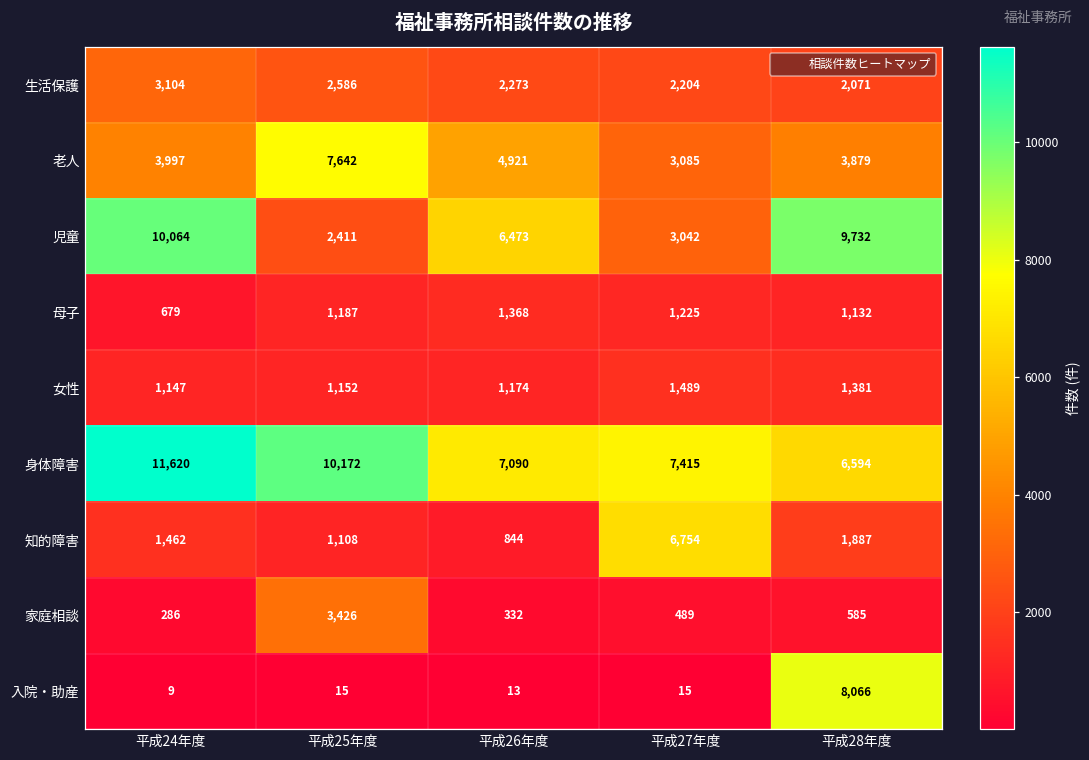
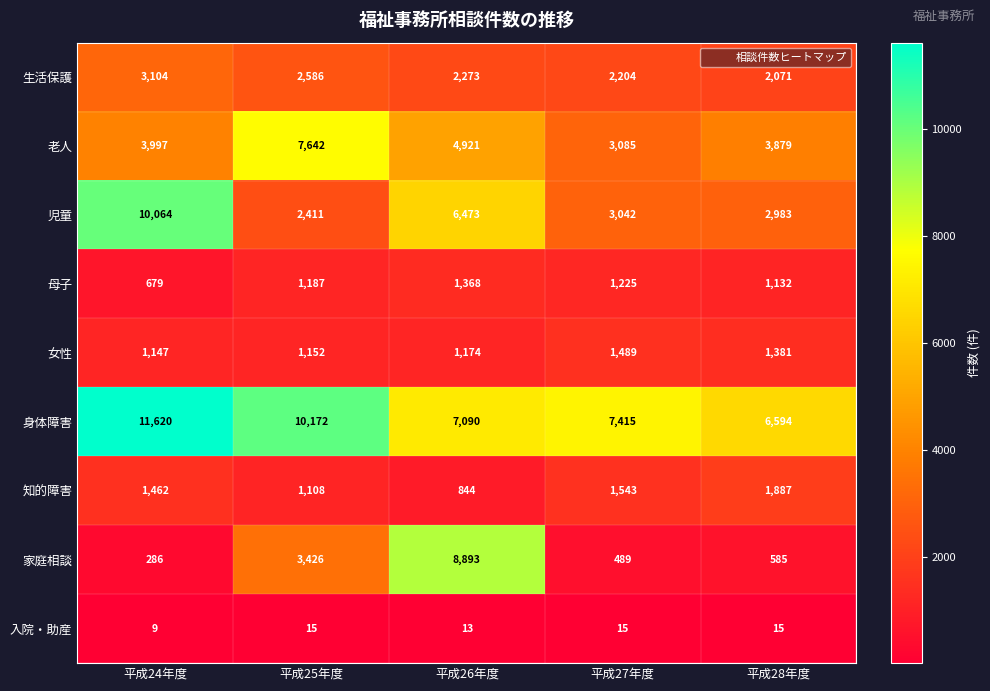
  {
    "生活保護": {
      "平成24年度": "3,104",
      "平成25年度": "2,586",
      "平成26年度": "2,273",
      "平成27年度": "2,204",
      "平成28年度": "2,071"
    },
    "老人": {
      "平成24年度": "3,997",
      "平成25年度": "7,642",
      "平成26年度": "4,921",
      "平成27年度": "3,085",
      "平成28年度": "3,879"
    },
    "児童": {
      "平成24年度": "10,064",
      "平成25年度": "2,411",
      "平成26年度": "6,473",
      "平成27年度": "3,042",
-     "平成28年度": "9,732"
+     "平成28年度": "2,983"
    },
    "母子": {
      "平成24年度": "679",
      "平成25年度": "1,187",
      "平成26年度": "1,368",
      "平成27年度": "1,225",
      "平成28年度": "1,132"
    },
    "女性": {
      "平成24年度": "1,147",
      "平成25年度": "1,152",
      "平成26年度": "1,174",
      "平成27年度": "1,489",
      "平成28年度": "1,381"
    },
    "身体障害": {
      "平成24年度": "11,620",
      "平成25年度": "10,172",
      "平成26年度": "7,090",
      "平成27年度": "7,415",
      "平成28年度": "6,594"
    },
    "知的障害": {
      "平成24年度": "1,462",
      "平成25年度": "1,108",
      "平成26年度": "844",
-     "平成27年度": "6,754",
+     "平成27年度": "1,543",
      "平成28年度": "1,887"
    },
    "家庭相談": {
      "平成24年度": "286",
      "平成25年度": "3,426",
-     "平成26年度": "332",
+     "平成26年度": "8,893",
      "平成27年度": "489",
      "平成28年度": "585"
    },
    "入院・助産": {
      "平成24年度": "9",
      "平成25年度": "15",
      "平成26年度": "13",
      "平成27年度": "15",
-     "平成28年度": "8,066"
+     "平成28年度": "15"
    }
  }
